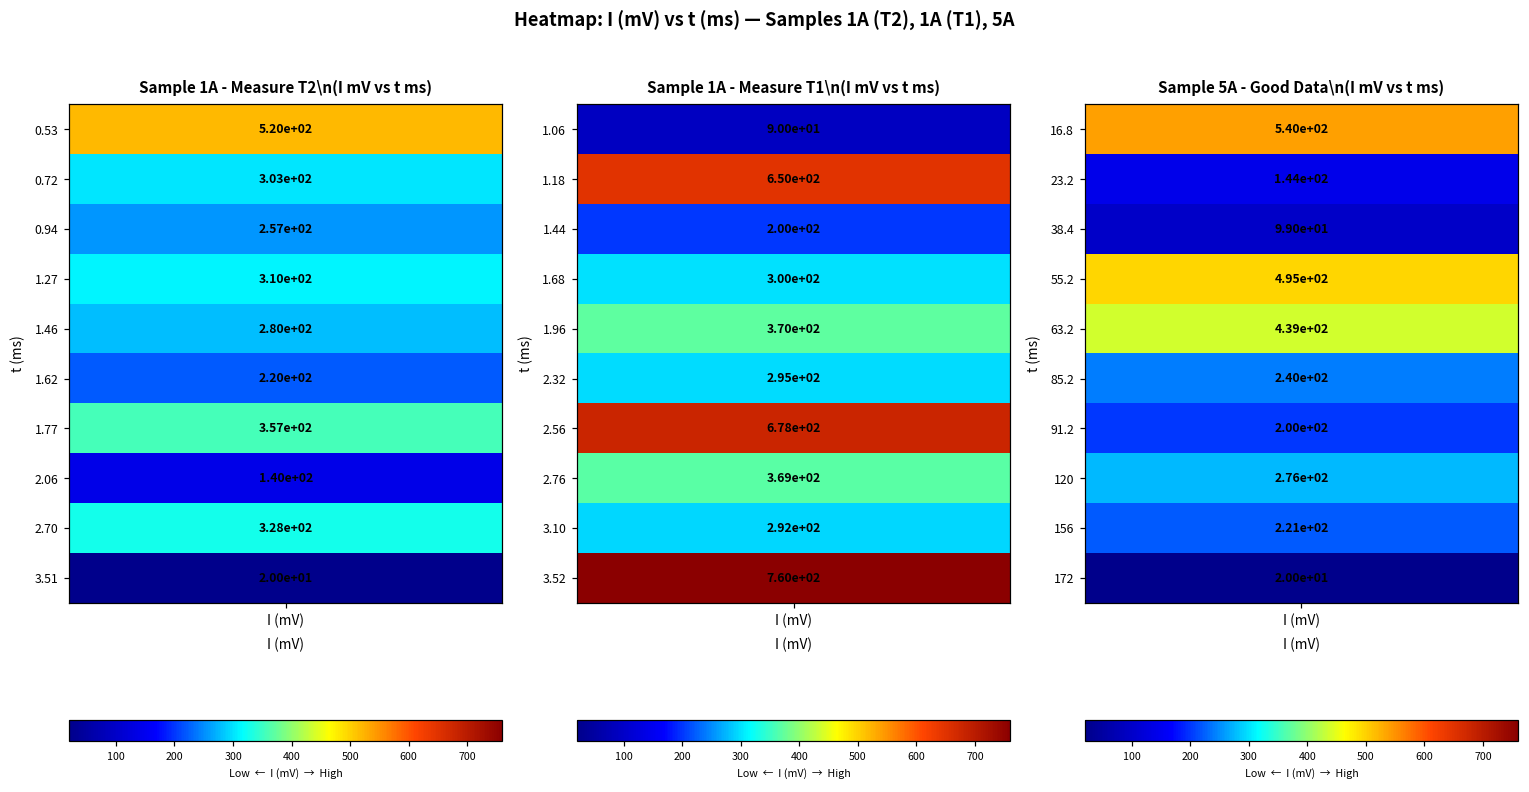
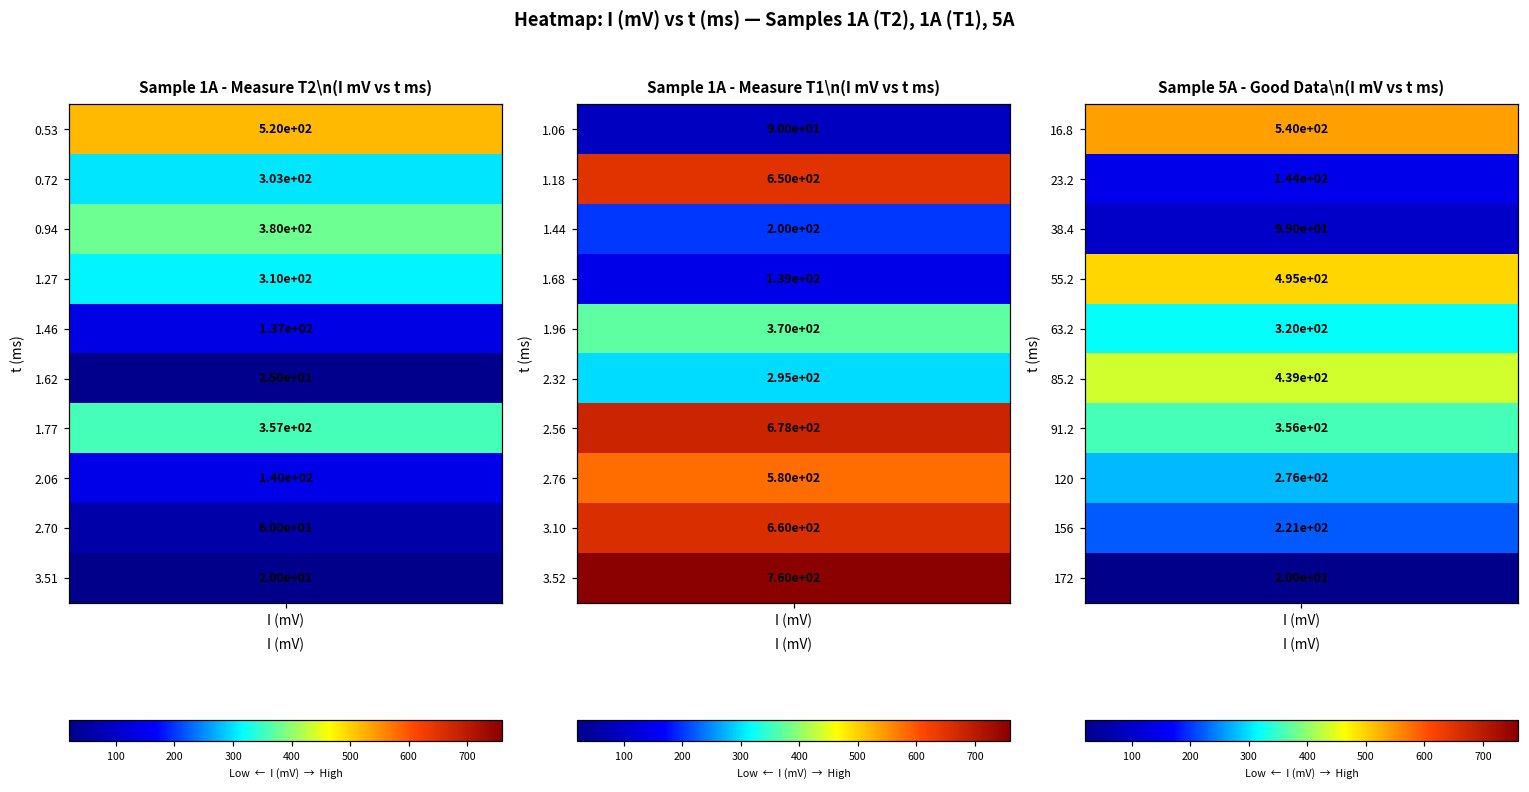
  {
    "Sample 1A - Measure T2\\n(I mV vs t ms)": {
      "0.53": {
        "I (mV)": "5.20e+02"
      },
      "0.72": {
        "I (mV)": "3.03e+02"
      },
      "0.94": {
-       "I (mV)": "2.57e+02"
+       "I (mV)": "3.80e+02"
      },
      "1.27": {
        "I (mV)": "3.10e+02"
      },
      "1.46": {
-       "I (mV)": "2.80e+02"
+       "I (mV)": "1.37e+02"
      },
      "1.62": {
-       "I (mV)": "2.20e+02"
+       "I (mV)": "2.50e+01"
      },
      "1.77": {
        "I (mV)": "3.57e+02"
      },
      "2.06": {
        "I (mV)": "1.40e+02"
      },
      "2.70": {
-       "I (mV)": "3.28e+02"
+       "I (mV)": "6.00e+01"
      },
      "3.51": {
        "I (mV)": "2.00e+01"
      }
    },
    "Sample 1A - Measure T1\\n(I mV vs t ms)": {
      "1.06": {
        "I (mV)": "9.00e+01"
      },
      "1.18": {
        "I (mV)": "6.50e+02"
      },
      "1.44": {
        "I (mV)": "2.00e+02"
      },
      "1.68": {
-       "I (mV)": "3.00e+02"
+       "I (mV)": "1.39e+02"
      },
      "1.96": {
        "I (mV)": "3.70e+02"
      },
      "2.32": {
        "I (mV)": "2.95e+02"
      },
      "2.56": {
        "I (mV)": "6.78e+02"
      },
      "2.76": {
-       "I (mV)": "3.69e+02"
+       "I (mV)": "5.80e+02"
      },
      "3.10": {
-       "I (mV)": "2.92e+02"
+       "I (mV)": "6.60e+02"
      },
      "3.52": {
        "I (mV)": "7.60e+02"
      }
    },
    "Sample 5A - Good Data\\n(I mV vs t ms)": {
      "16.8": {
        "I (mV)": "5.40e+02"
      },
      "23.2": {
        "I (mV)": "1.44e+02"
      },
      "38.4": {
        "I (mV)": "9.90e+01"
      },
      "55.2": {
        "I (mV)": "4.95e+02"
      },
      "63.2": {
-       "I (mV)": "4.39e+02"
+       "I (mV)": "3.20e+02"
      },
      "85.2": {
-       "I (mV)": "2.40e+02"
+       "I (mV)": "4.39e+02"
      },
      "91.2": {
-       "I (mV)": "2.00e+02"
+       "I (mV)": "3.56e+02"
      },
      "120": {
        "I (mV)": "2.76e+02"
      },
      "156": {
        "I (mV)": "2.21e+02"
      },
      "172": {
        "I (mV)": "2.00e+01"
      }
    }
  }
